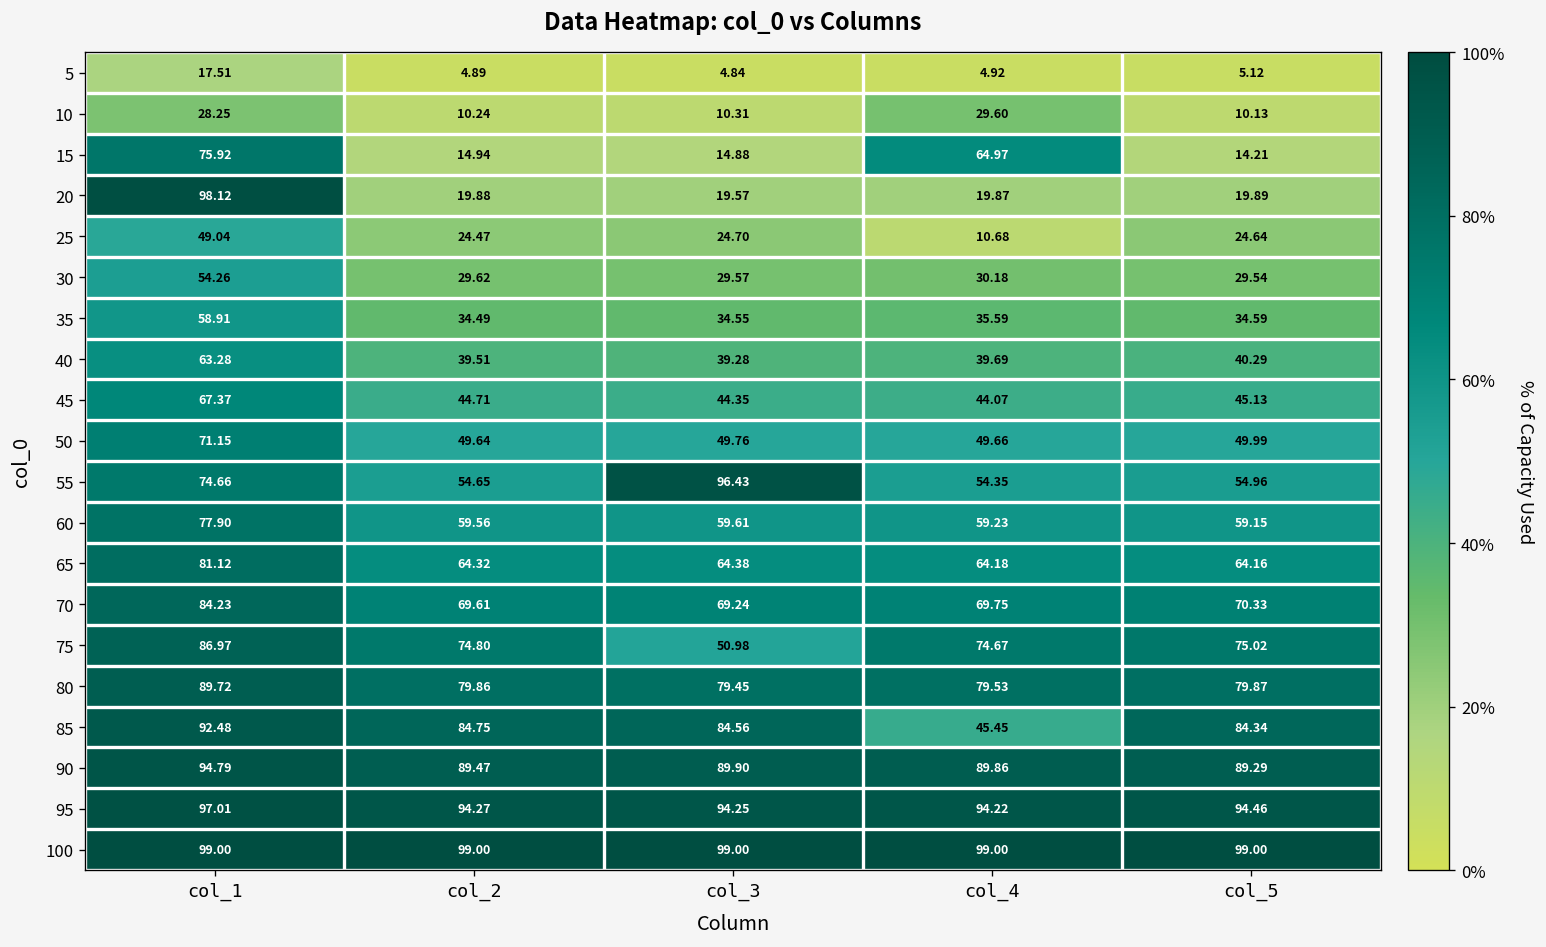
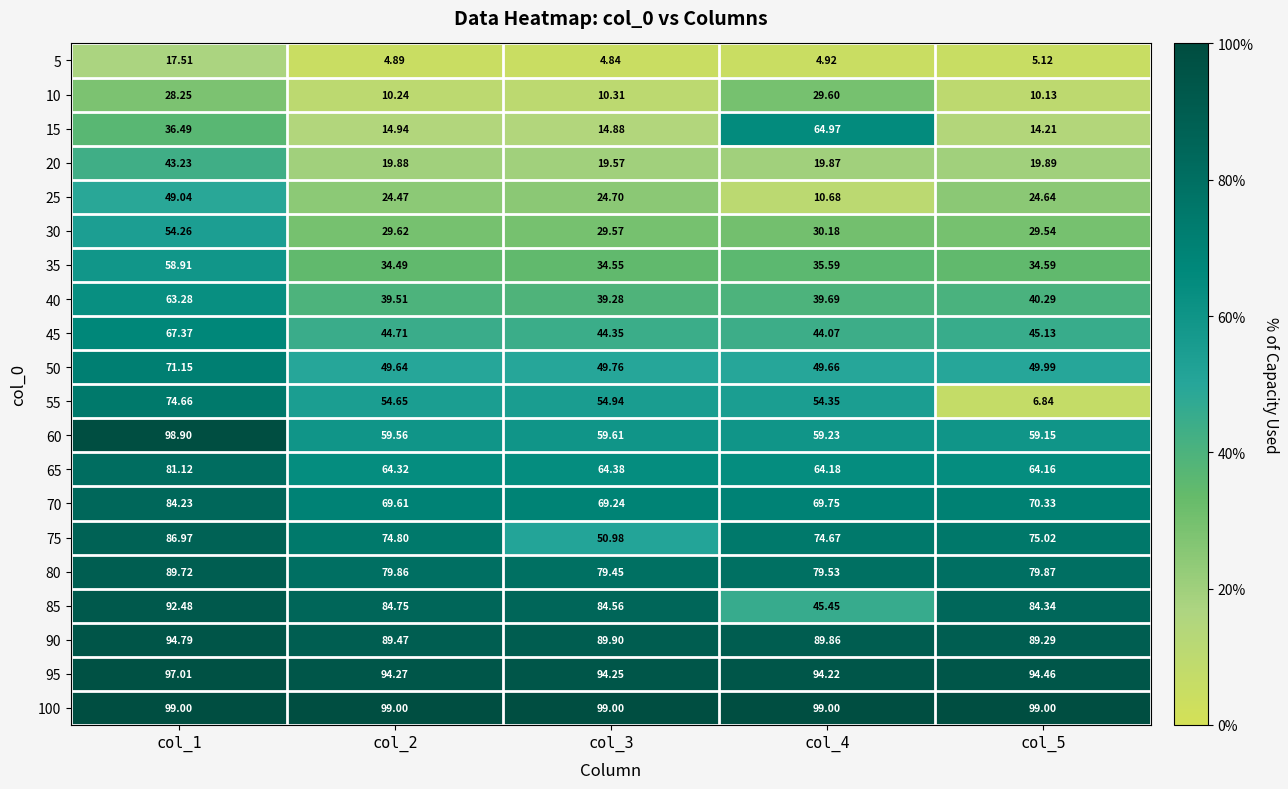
  {
    "5": {
      "col_1": 17.51,
      "col_2": 4.89,
      "col_3": 4.84,
      "col_4": 4.92,
      "col_5": 5.12
    },
    "10": {
      "col_1": 28.25,
      "col_2": 10.24,
      "col_3": 10.31,
      "col_4": 29.60,
      "col_5": 10.13
    },
    "15": {
-     "col_1": 75.92,
+     "col_1": 36.49,
      "col_2": 14.94,
      "col_3": 14.88,
      "col_4": 64.97,
      "col_5": 14.21
    },
    "20": {
-     "col_1": 98.12,
+     "col_1": 43.23,
      "col_2": 19.88,
      "col_3": 19.57,
      "col_4": 19.87,
      "col_5": 19.89
    },
    "25": {
      "col_1": 49.04,
      "col_2": 24.47,
      "col_3": 24.70,
      "col_4": 10.68,
      "col_5": 24.64
    },
    "30": {
      "col_1": 54.26,
      "col_2": 29.62,
      "col_3": 29.57,
      "col_4": 30.18,
      "col_5": 29.54
    },
    "35": {
      "col_1": 58.91,
      "col_2": 34.49,
      "col_3": 34.55,
      "col_4": 35.59,
      "col_5": 34.59
    },
    "40": {
      "col_1": 63.28,
      "col_2": 39.51,
      "col_3": 39.28,
      "col_4": 39.69,
      "col_5": 40.29
    },
    "45": {
      "col_1": 67.37,
      "col_2": 44.71,
      "col_3": 44.35,
      "col_4": 44.07,
      "col_5": 45.13
    },
    "50": {
      "col_1": 71.15,
      "col_2": 49.64,
      "col_3": 49.76,
      "col_4": 49.66,
      "col_5": 49.99
    },
    "55": {
      "col_1": 74.66,
      "col_2": 54.65,
-     "col_3": 96.43,
+     "col_3": 54.94,
      "col_4": 54.35,
-     "col_5": 54.96
+     "col_5": 6.84
    },
    "60": {
-     "col_1": 77.90,
+     "col_1": 98.90,
      "col_2": 59.56,
      "col_3": 59.61,
      "col_4": 59.23,
      "col_5": 59.15
    },
    "65": {
      "col_1": 81.12,
      "col_2": 64.32,
      "col_3": 64.38,
      "col_4": 64.18,
      "col_5": 64.16
    },
    "70": {
      "col_1": 84.23,
      "col_2": 69.61,
      "col_3": 69.24,
      "col_4": 69.75,
      "col_5": 70.33
    },
    "75": {
      "col_1": 86.97,
      "col_2": 74.80,
      "col_3": 50.98,
      "col_4": 74.67,
      "col_5": 75.02
    },
    "80": {
      "col_1": 89.72,
      "col_2": 79.86,
      "col_3": 79.45,
      "col_4": 79.53,
      "col_5": 79.87
    },
    "85": {
      "col_1": 92.48,
      "col_2": 84.75,
      "col_3": 84.56,
      "col_4": 45.45,
      "col_5": 84.34
    },
    "90": {
      "col_1": 94.79,
      "col_2": 89.47,
      "col_3": 89.90,
      "col_4": 89.86,
      "col_5": 89.29
    },
    "95": {
      "col_1": 97.01,
      "col_2": 94.27,
      "col_3": 94.25,
      "col_4": 94.22,
      "col_5": 94.46
    },
    "100": {
      "col_1": 99.00,
      "col_2": 99.00,
      "col_3": 99.00,
      "col_4": 99.00,
      "col_5": 99.00
    }
  }
